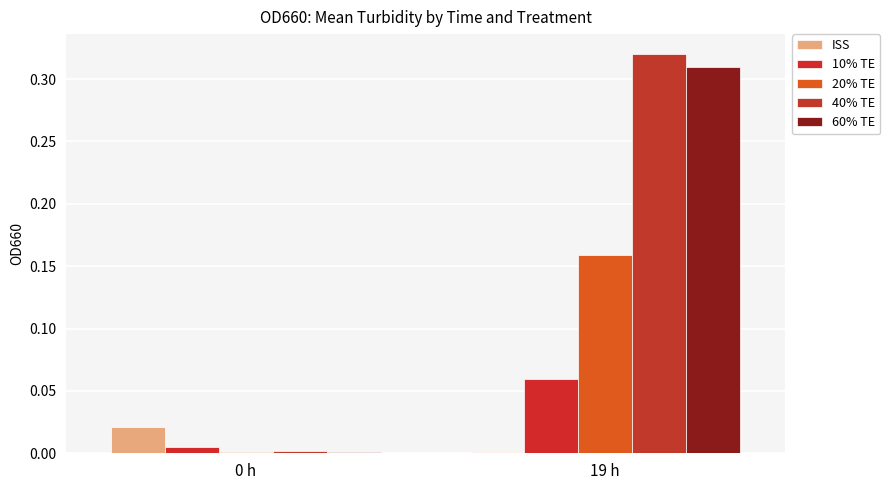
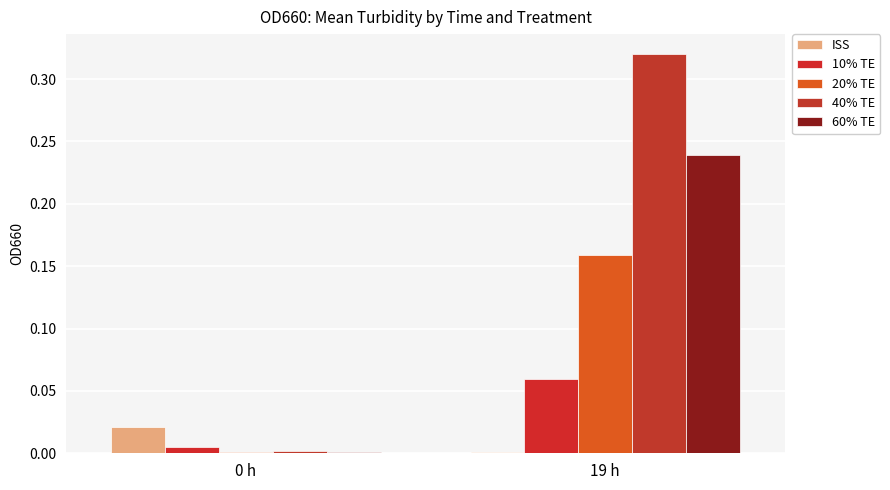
  {
    "ISS": {
      "0 h": 0.021
    },
    "60% TE": {
-     "19 h": 0.310
+     "19 h": 0.239
    }
  }
